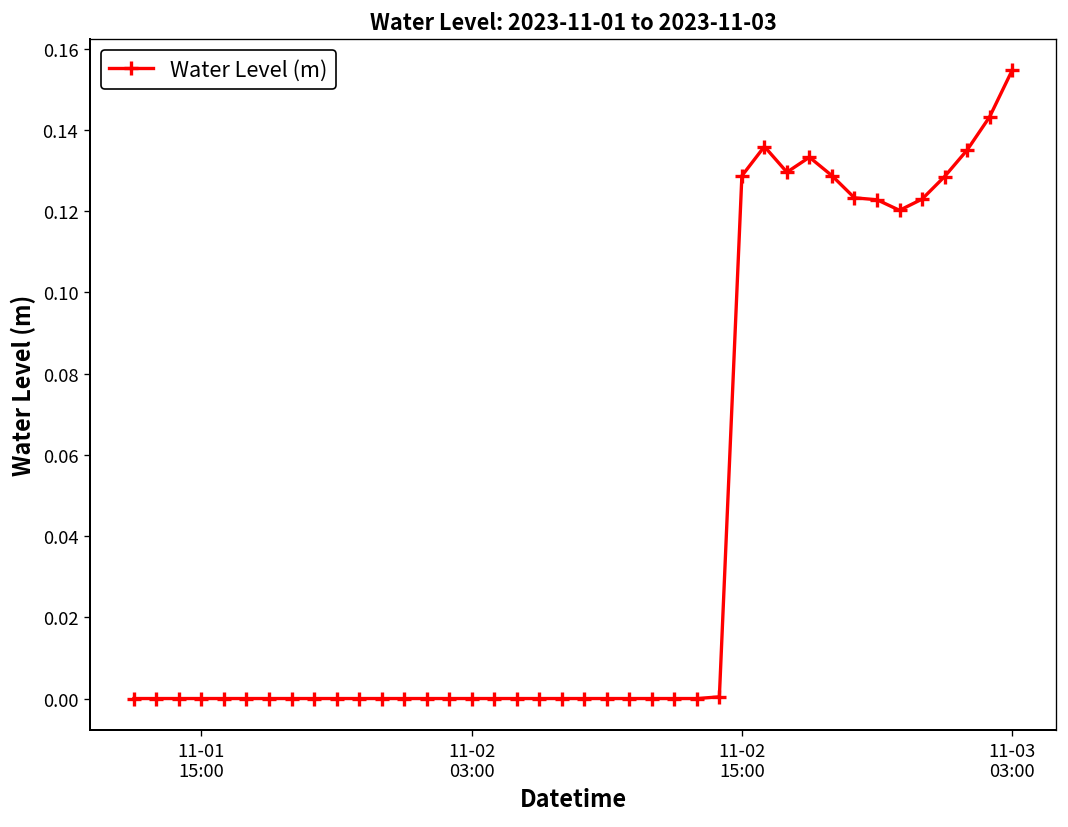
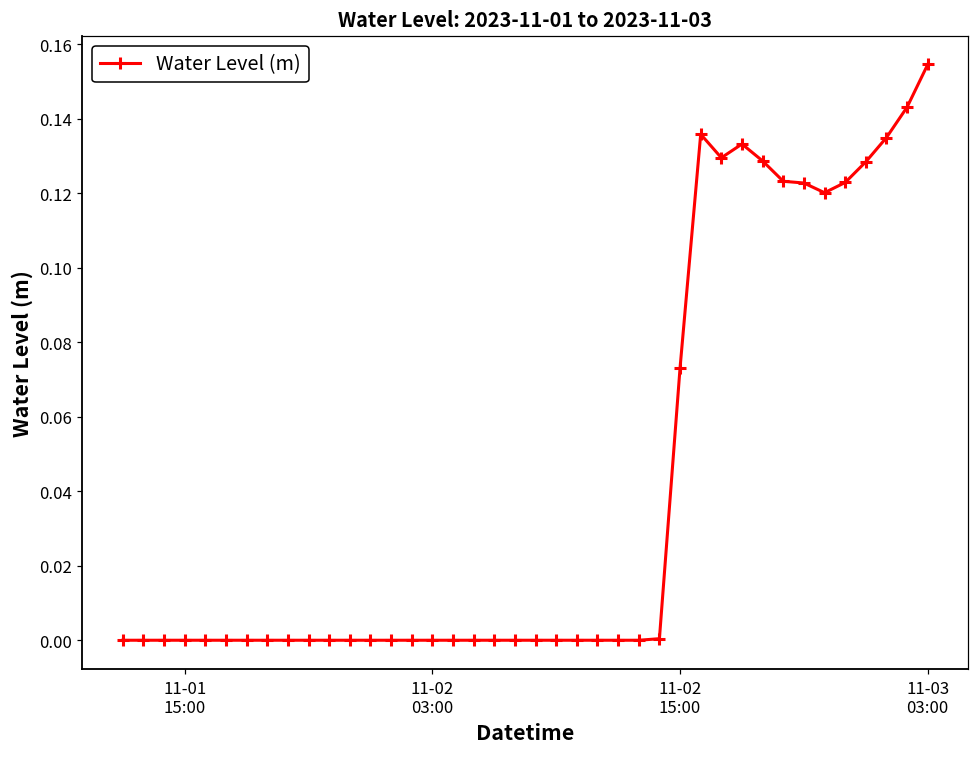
  {
    "11-01 15:00": 0.000,
    "11-02 03:00": 0.000,
-   "11-02 15:00": 0.129,
+   "11-02 15:00": 0.073,
    "11-03 03:00": 0.155
  }
